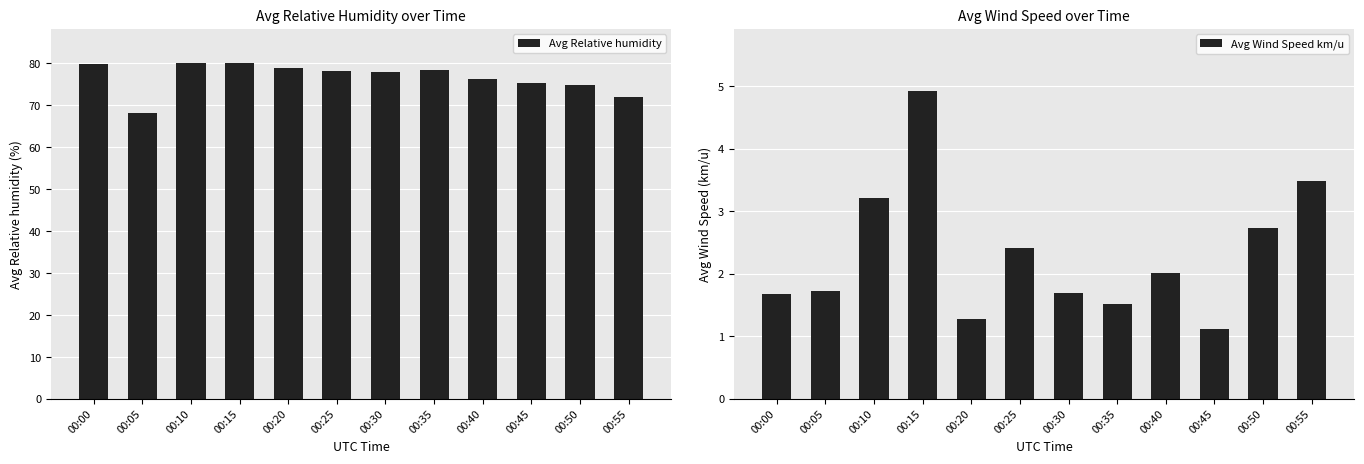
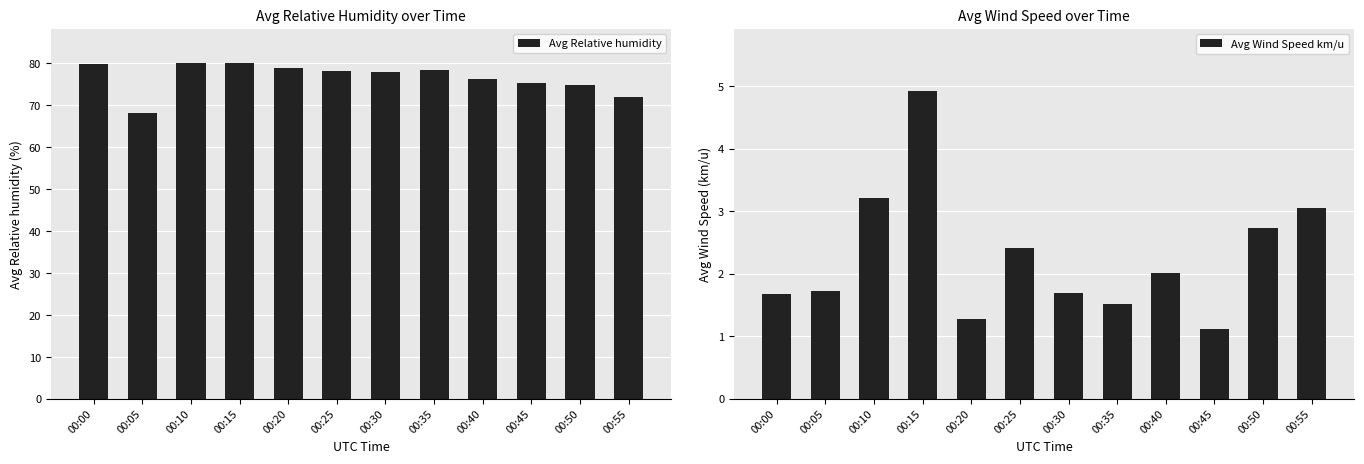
  {
    "Avg Relative Humidity over Time": {
      "00:00": 80,
      "00:05": 68,
      "00:10": 80,
      "00:15": 80,
      "00:20": 79,
      "00:25": 78,
      "00:30": 78,
      "00:35": 78,
      "00:40": 76,
      "00:45": 75,
      "00:50": 75,
      "00:55": 72
    },
    "Avg Wind Speed over Time": {
      "00:00": 1.7,
      "00:05": 1.7,
      "00:10": 3.2,
      "00:15": 4.9,
      "00:20": 1.3,
      "00:25": 2.4,
      "00:30": 1.7,
      "00:35": 1.5,
      "00:40": 2.0,
      "00:45": 1.1,
      "00:50": 2.7,
-     "00:55": 3.5
+     "00:55": 3.1
    }
  }
